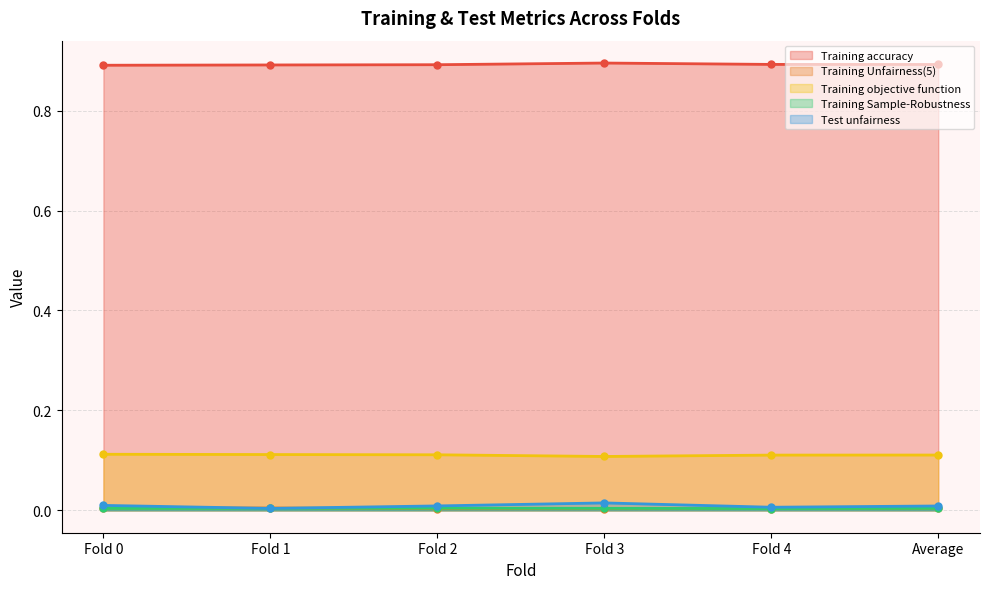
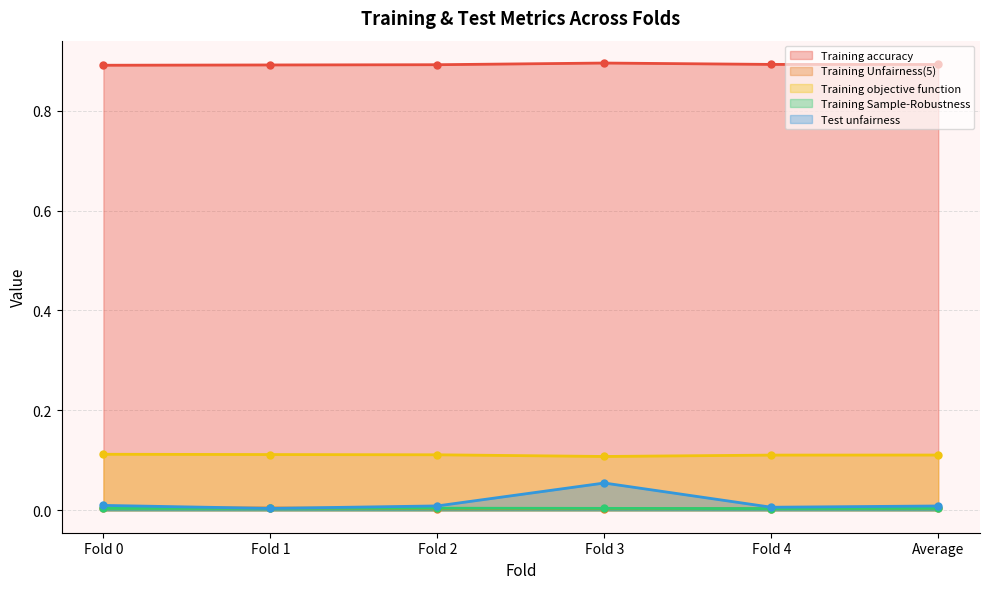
  {
    "Test unfairness": {
      "Fold 0": 0.01,
-     "Fold 3": 0.01
+     "Fold 3": 0.05
    }
  }
